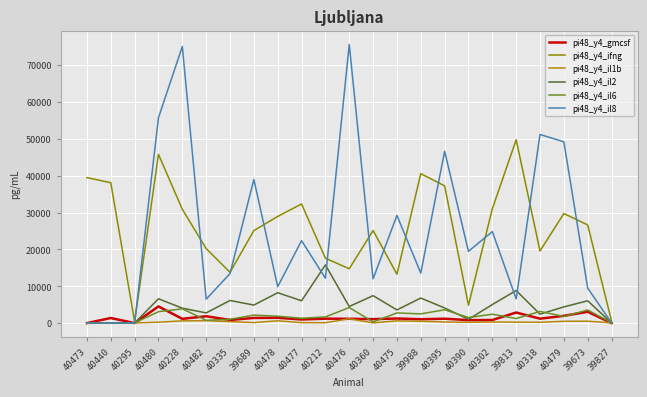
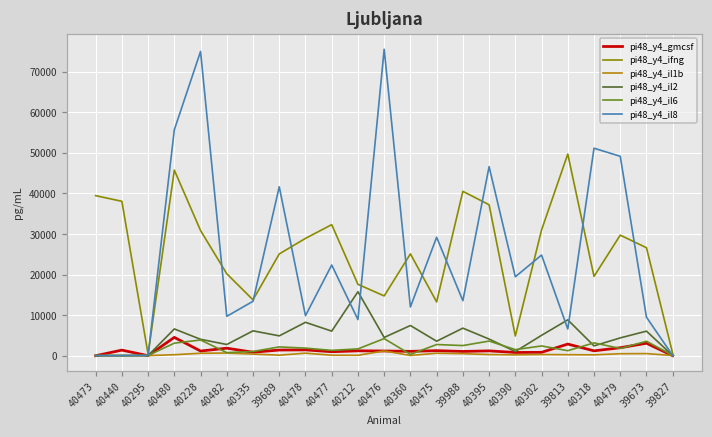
  {
    "pi48_y4_gmcsf": {
      "40440": 1000,
      "40480": 5000,
      "40482": 2000,
      "39689": 1000,
      "40360": 1000,
      "40395": 1000,
      "39813": 3000,
      "40318": 1000
    },
    "pi48_y4_il8": {
      "40480": 56000,
      "40228": 75000,
-     "40482": 7000,
-     "39689": 39000,
+     "40482": 10000,
+     "39689": 42000,
      "40478": 10000,
      "40477": 22000,
-     "40212": 12000,
+     "40212": 9000,
      "40476": 76000,
      "40360": 12000,
      "40475": 29000,
      "39988": 14000,
      "40395": 47000,
      "40390": 19000,
      "40302": 25000,
      "39813": 7000,
      "40318": 51000,
      "40479": 49000,
      "39673": 9000
    }
  }
